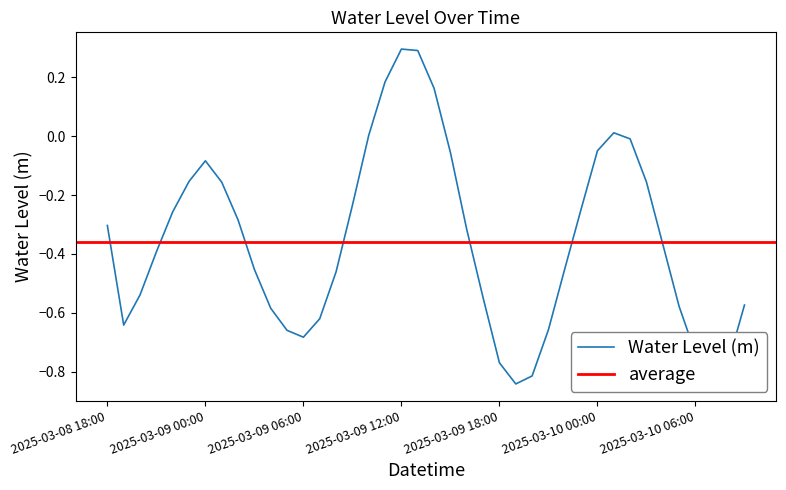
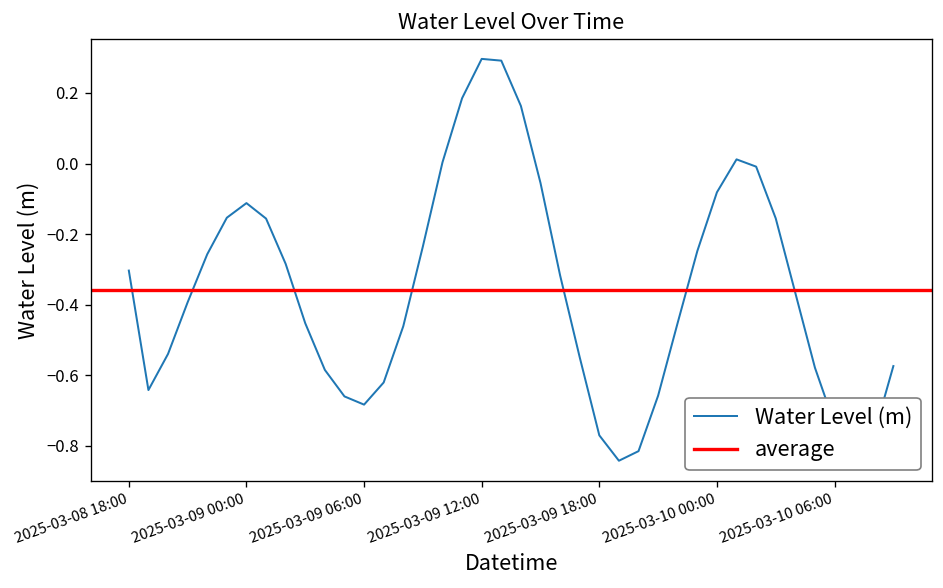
  {
    "2025-03-08 18:00": -0.30,
-   "2025-03-09 00:00": -0.08,
+   "2025-03-09 00:00": -0.11,
    "2025-03-09 06:00": -0.68,
    "2025-03-09 12:00": 0.30,
    "2025-03-09 18:00": -0.77,
-   "2025-03-10 00:00": -0.05
+   "2025-03-10 00:00": -0.08
  }
